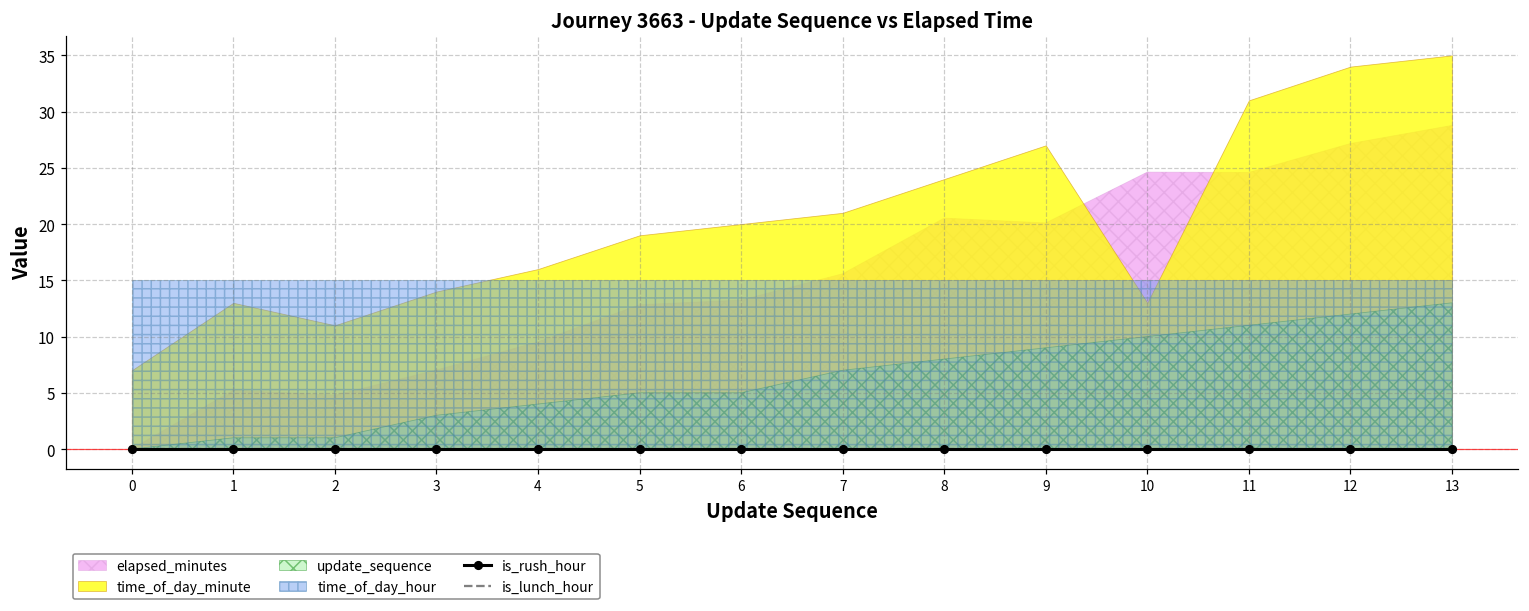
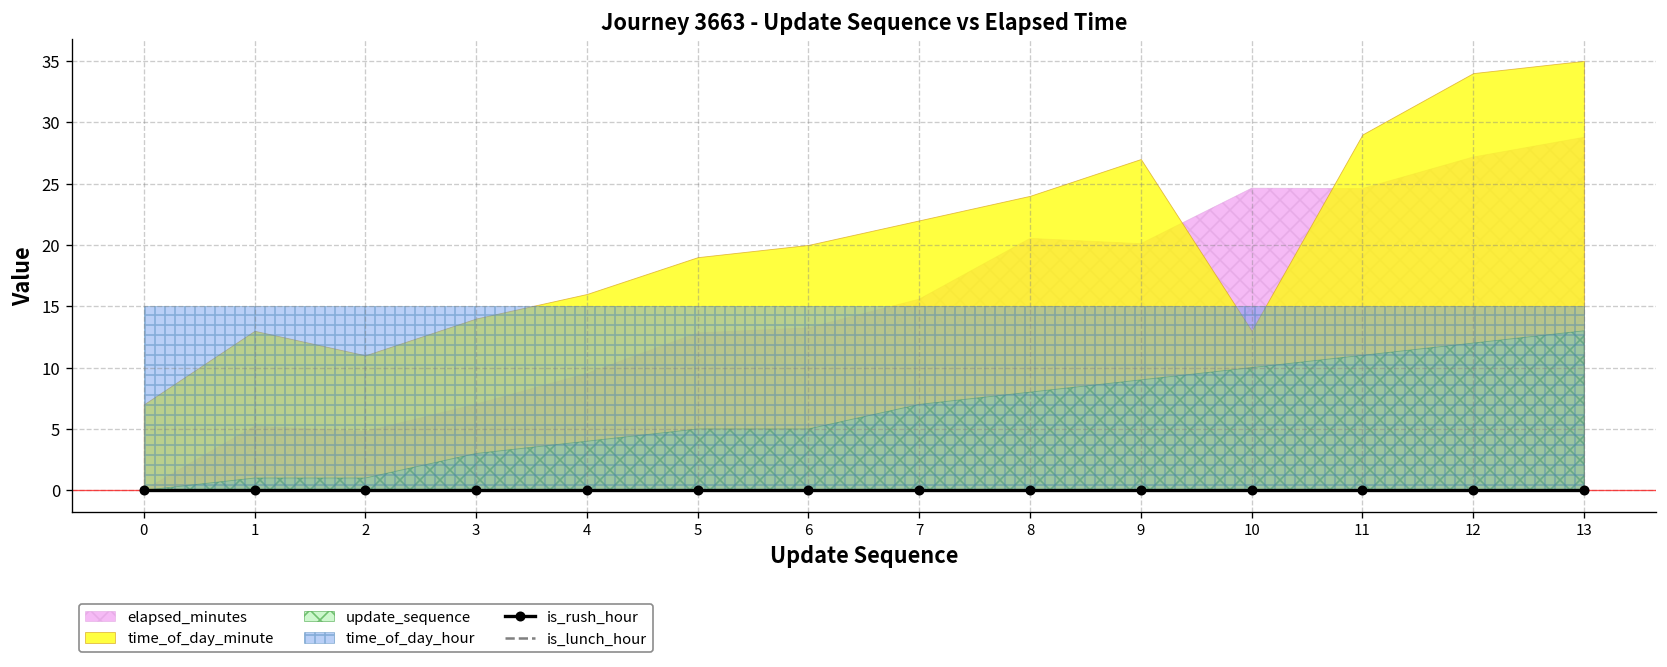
  {
    "is_lunch_hour": {
      "1": 0,
      "2": 0,
      "3": 0,
      "4": 0,
      "5": 0,
      "6": 0,
      "7": 0,
      "8": 0,
      "9": 0,
      "10": 0,
      "11": 0,
      "12": 0,
      "13": 0
    },
    "elapsed_minutes": {
      "1": 5,
      "2": 5,
      "3": 7,
      "4": 9.5,
      "5": 13,
      "6": 13,
      "7": 15.6,
      "8": 20.5,
      "9": 20,
      "10": 24.6,
      "11": 24.6,
      "12": 27,
      "13": 29
    },
    "time_of_day_minute": {
      "0": 7,
      "1": 13,
      "2": 11,
      "3": 14,
      "4": 16,
      "5": 19,
      "6": 20,
-     "7": 21,
+     "7": 22,
      "8": 24,
      "9": 27,
      "10": 13,
-     "11": 31,
+     "11": 29,
      "12": 34,
      "13": 35
    },
    "update_sequence": {
      "1": 1,
      "2": 1,
      "3": 3,
      "4": 4,
      "5": 5,
      "6": 5,
      "7": 7,
      "8": 8,
      "9": 9,
      "10": 10,
      "11": 11,
      "12": 12,
      "13": 13
    },
    "time_of_day_hour": {
      "0": 15,
      "1": 15,
      "2": 15,
      "3": 15,
      "4": 15,
      "5": 15,
      "6": 15,
      "7": 15,
      "8": 15,
      "9": 15,
      "10": 15,
      "11": 15,
      "12": 15,
      "13": 15
    }
  }
